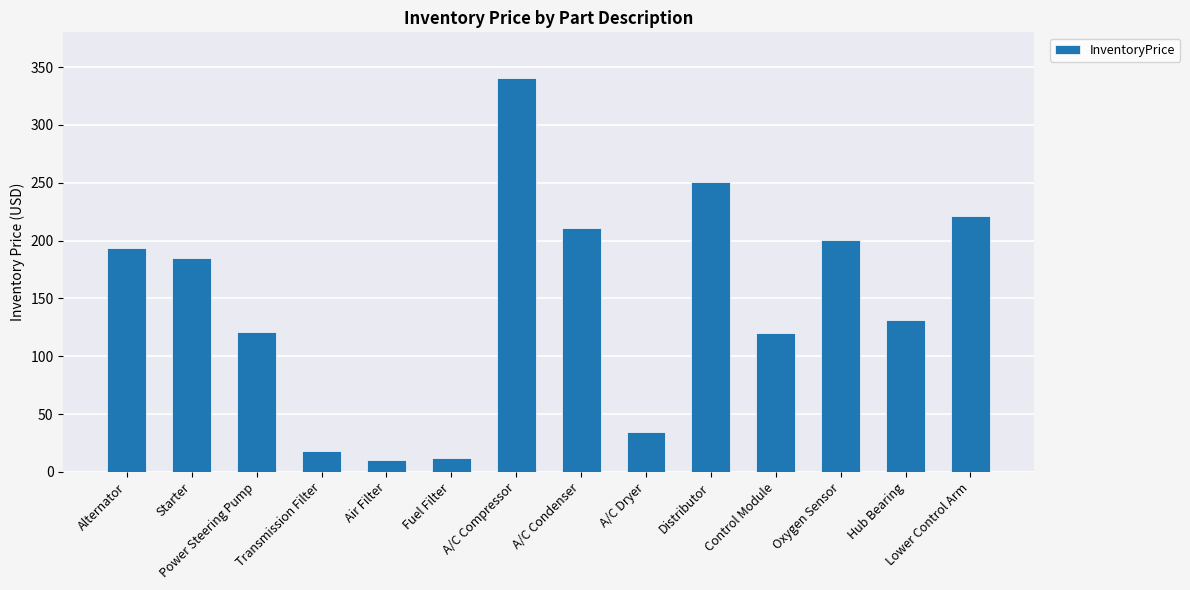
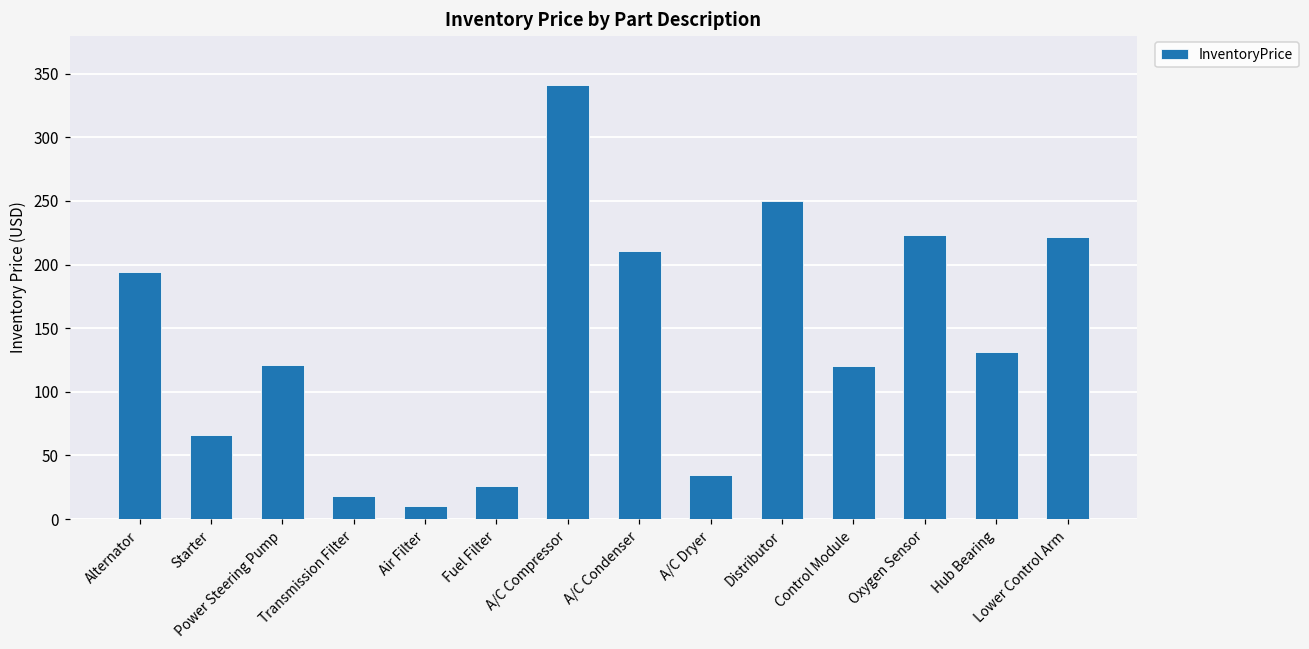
  {
    "Alternator": 194,
-   "Starter": 185,
+   "Starter": 66,
    "Power Steering Pump": 121,
    "Transmission Filter": 19,
    "Air Filter": 11,
-   "Fuel Filter": 12,
+   "Fuel Filter": 26,
    "A/C Compressor": 341,
    "A/C Condenser": 211,
    "A/C Dryer": 35,
    "Distributor": 250,
    "Control Module": 120,
-   "Oxygen Sensor": 200,
+   "Oxygen Sensor": 224,
    "Hub Bearing": 131,
    "Lower Control Arm": 222
  }
